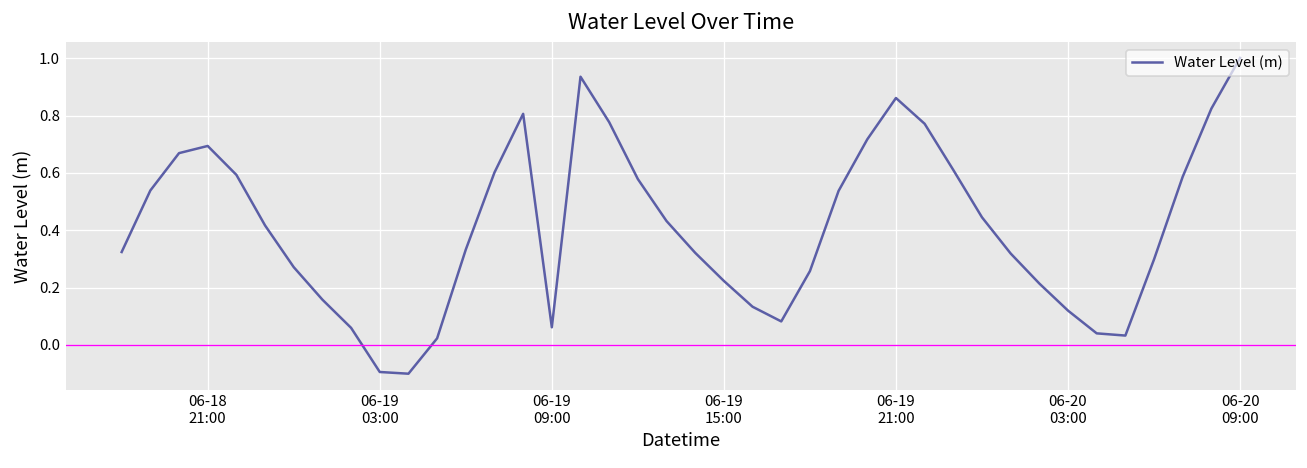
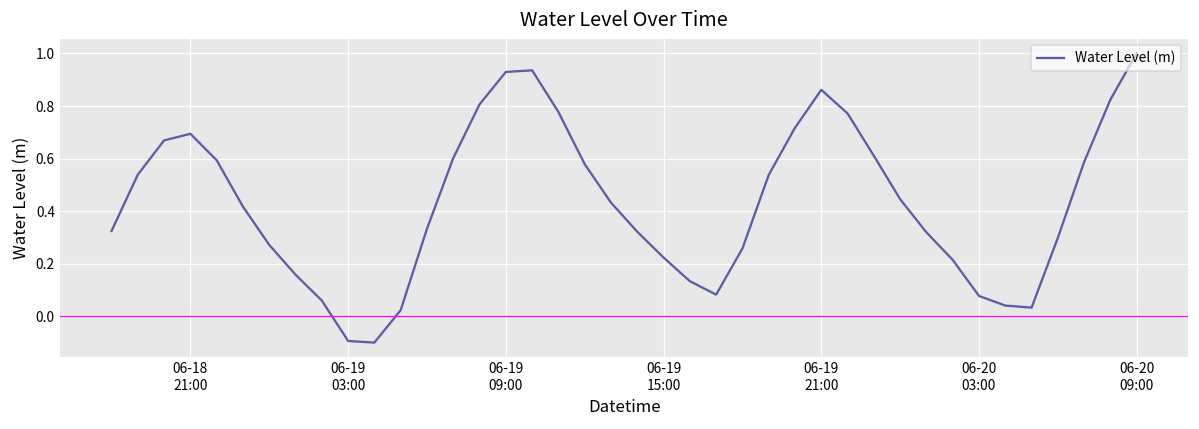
  {
    "06-18 21:00": 0.69,
    "06-19 03:00": -0.09,
-   "06-19 09:00": 0.06,
+   "06-19 09:00": 0.93,
    "06-19 15:00": 0.22,
    "06-19 21:00": 0.86,
-   "06-20 03:00": 0.12
+   "06-20 03:00": 0.08
  }
